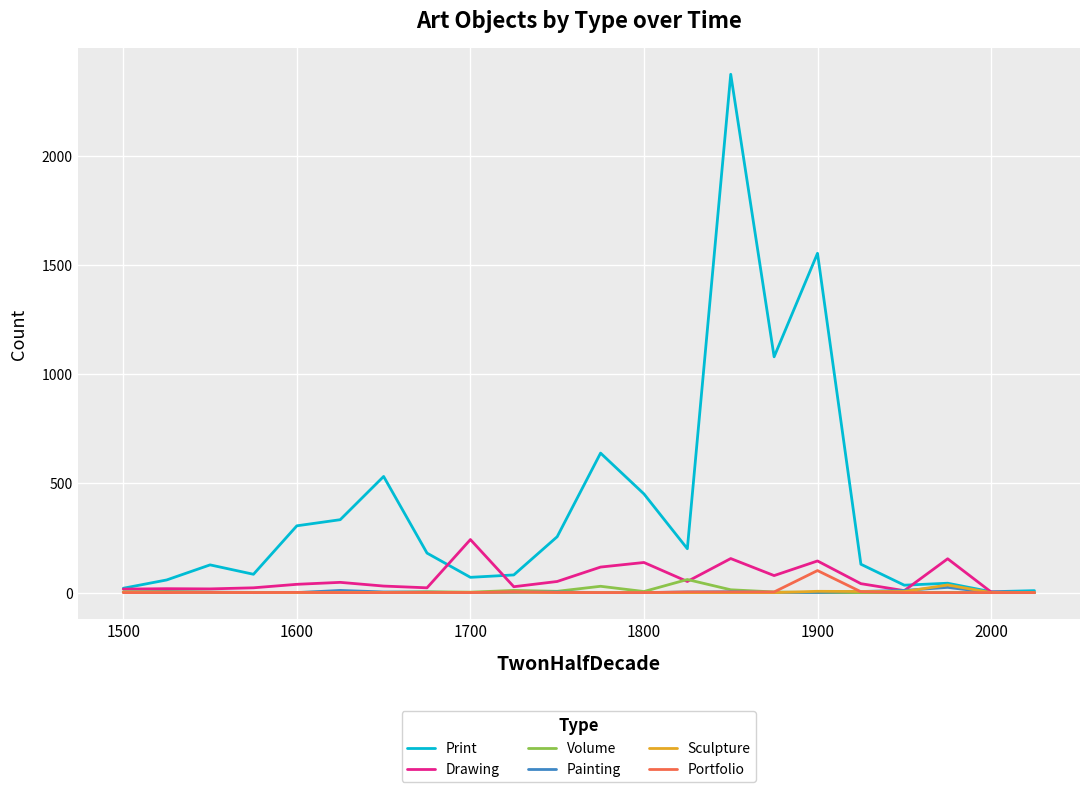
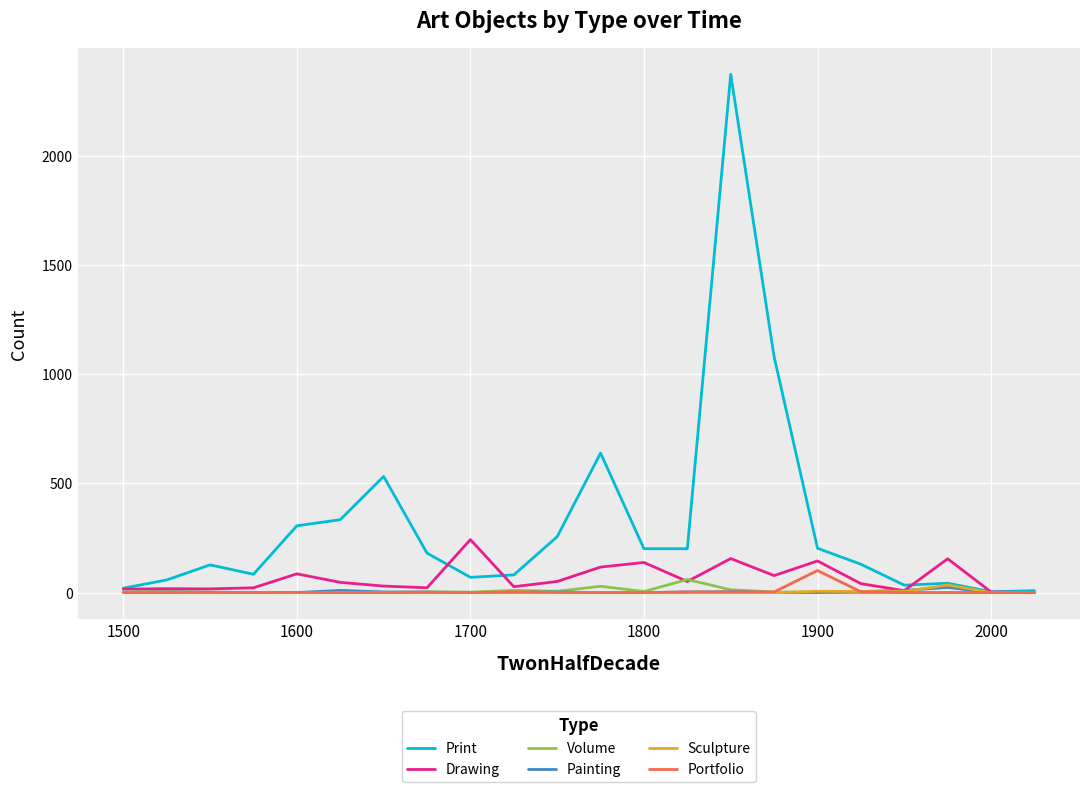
  {
    "Print": {
      "1600": 310,
      "1700": 70,
-     "1800": 450,
-     "1900": 1550
+     "1800": 200,
+     "1900": 200
    },
    "Drawing": {
-     "1600": 40,
+     "1600": 90,
      "1700": 240,
      "1800": 140,
      "1900": 150
    },
    "Portfolio": {
      "1900": 100
    }
  }
